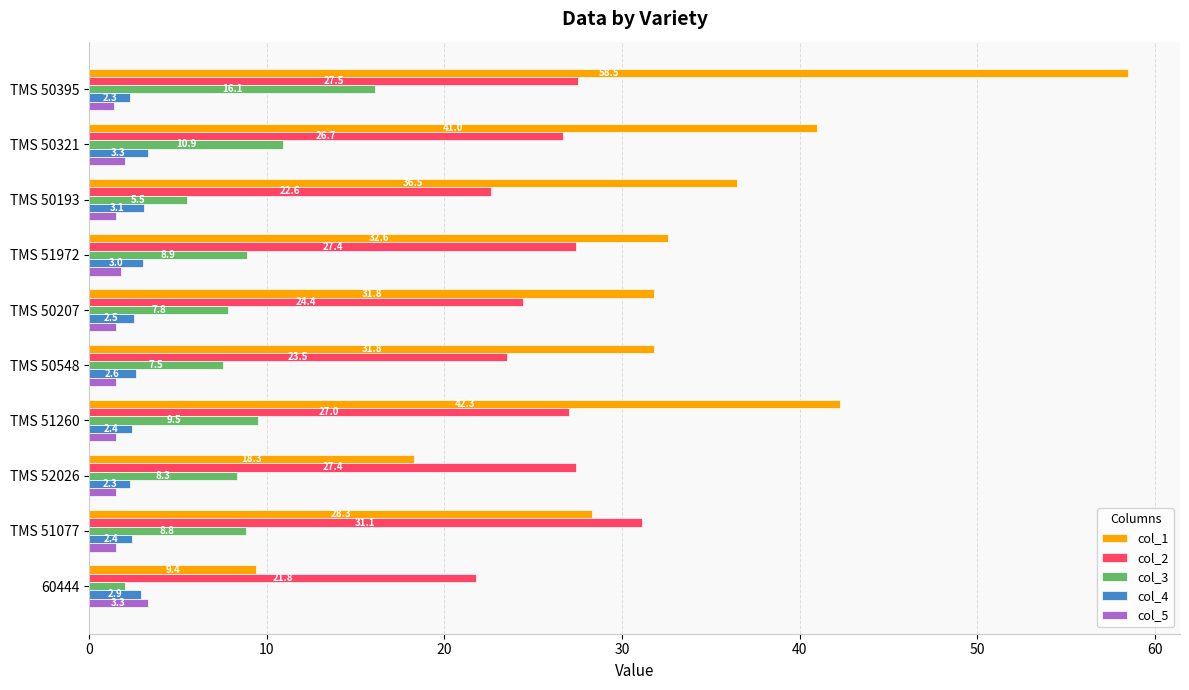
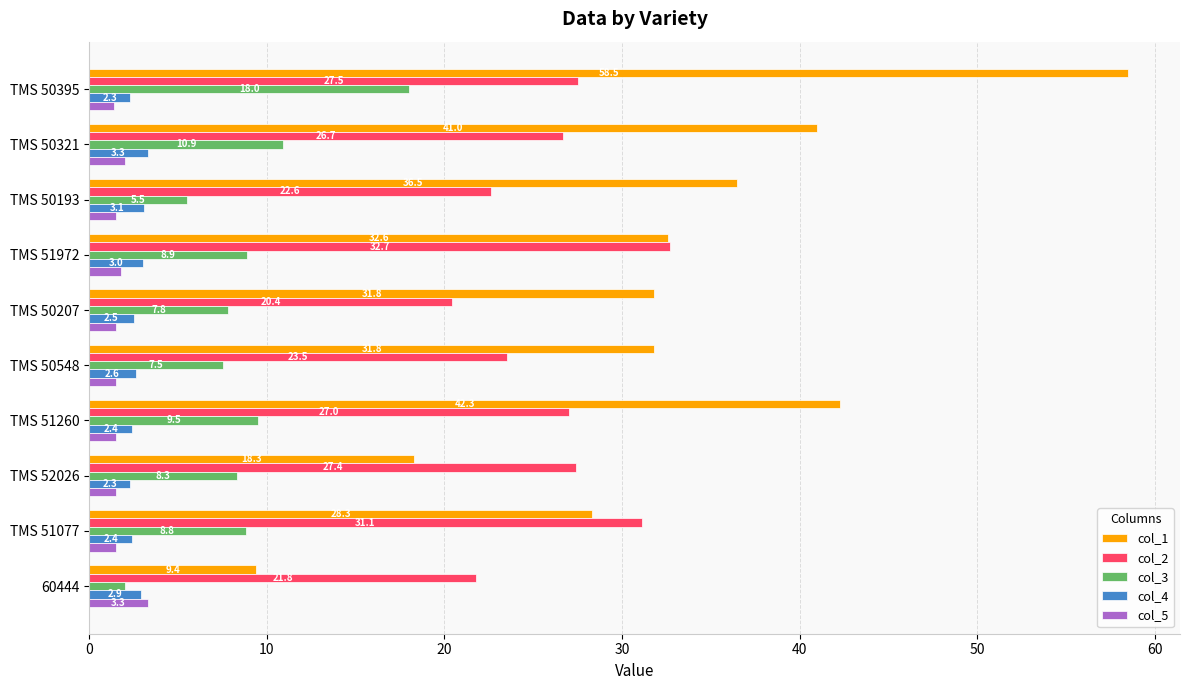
  {
    "col_1": {
      "TMS 50395": 58.5,
      "TMS 50321": 41.0,
      "TMS 50193": 36.5,
      "TMS 51972": 32.6,
      "TMS 50207": 31.8,
      "TMS 50548": 31.8,
      "TMS 51260": 42.3,
      "TMS 52026": 18.3,
      "TMS 51077": 28.3,
      "60444": 9.4
    },
    "col_2": {
      "TMS 50395": 27.5,
      "TMS 50321": 26.7,
      "TMS 50193": 22.6,
-     "TMS 51972": 27.4,
-     "TMS 50207": 24.4,
+     "TMS 51972": 32.7,
+     "TMS 50207": 20.4,
      "TMS 50548": 23.5,
      "TMS 51260": 27.0,
      "TMS 52026": 27.4,
      "TMS 51077": 31.1,
      "60444": 21.8
    },
    "col_3": {
-     "TMS 50395": 16.1,
+     "TMS 50395": 18.0,
      "TMS 50321": 10.9,
      "TMS 50193": 5.5,
      "TMS 51972": 8.9,
      "TMS 50207": 7.8,
      "TMS 50548": 7.5,
      "TMS 51260": 9.5,
      "TMS 52026": 8.3,
      "TMS 51077": 8.8
    },
    "col_4": {
      "TMS 50395": 2.3,
      "TMS 50321": 3.3,
      "TMS 50193": 3.1,
      "TMS 51972": 3.0,
      "TMS 50207": 2.5,
      "TMS 50548": 2.6,
      "TMS 51260": 2.4,
      "TMS 52026": 2.3,
      "TMS 51077": 2.4,
      "60444": 2.9
    },
    "col_5": {
      "60444": 3.3
    }
  }
